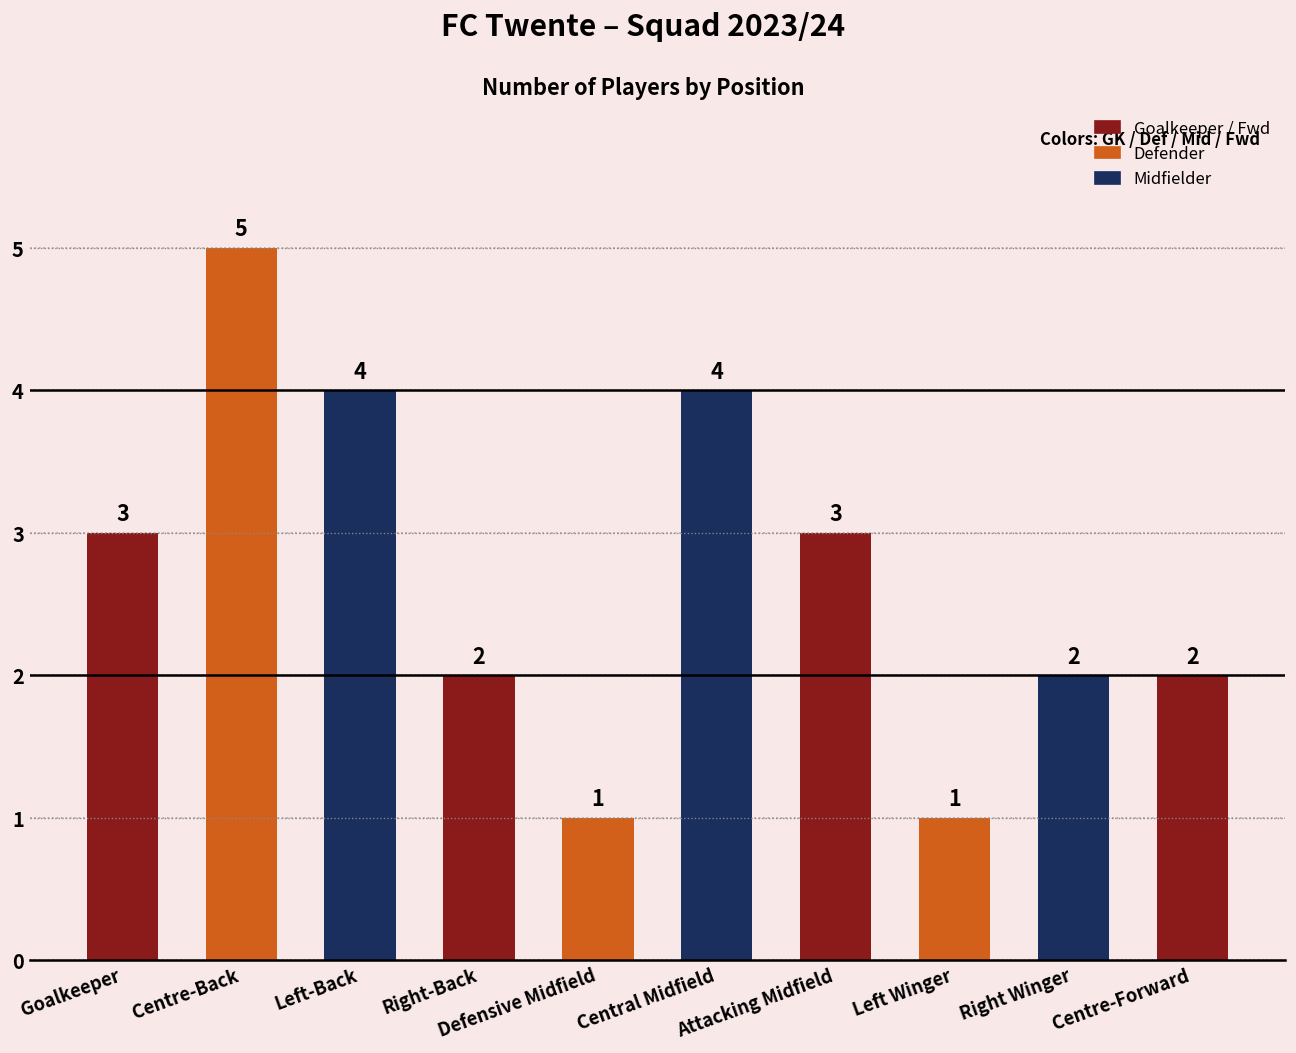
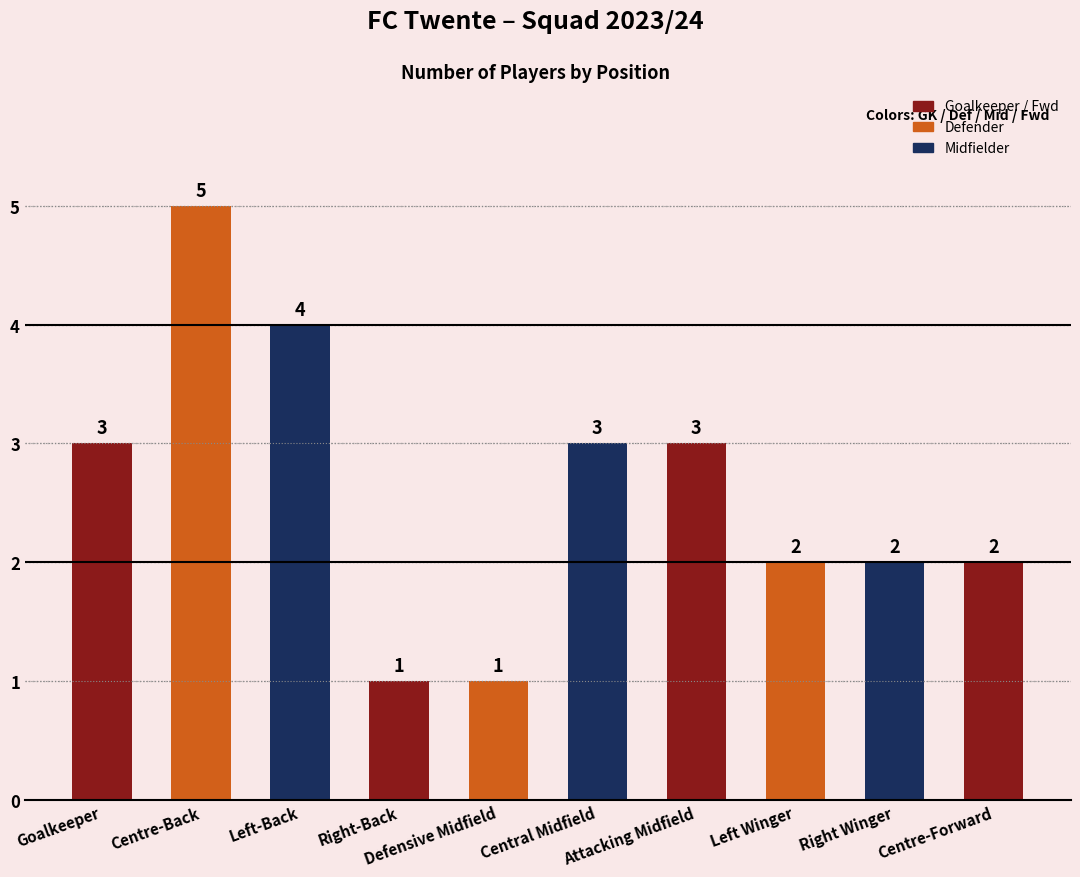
  {
    "Goalkeeper": 3,
    "Centre-Back": 5,
    "Left-Back": 4,
-   "Right-Back": 2,
+   "Right-Back": 1,
    "Defensive Midfield": 1,
-   "Central Midfield": 4,
+   "Central Midfield": 3,
    "Attacking Midfield": 3,
-   "Left Winger": 1,
+   "Left Winger": 2,
    "Right Winger": 2,
    "Centre-Forward": 2
  }
